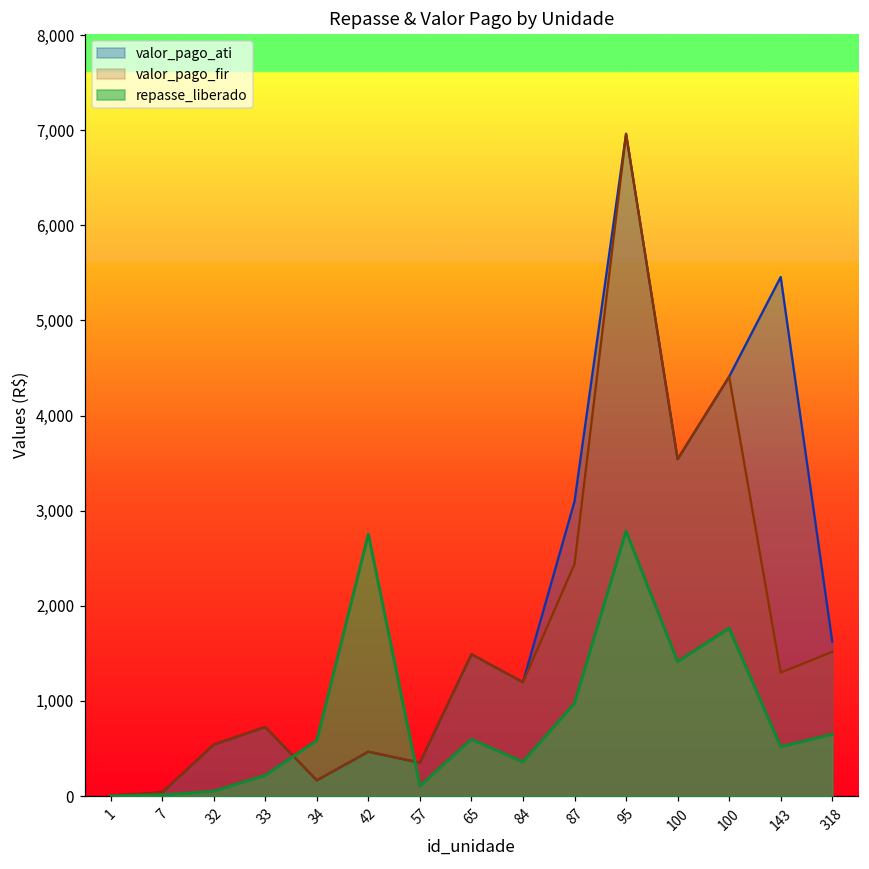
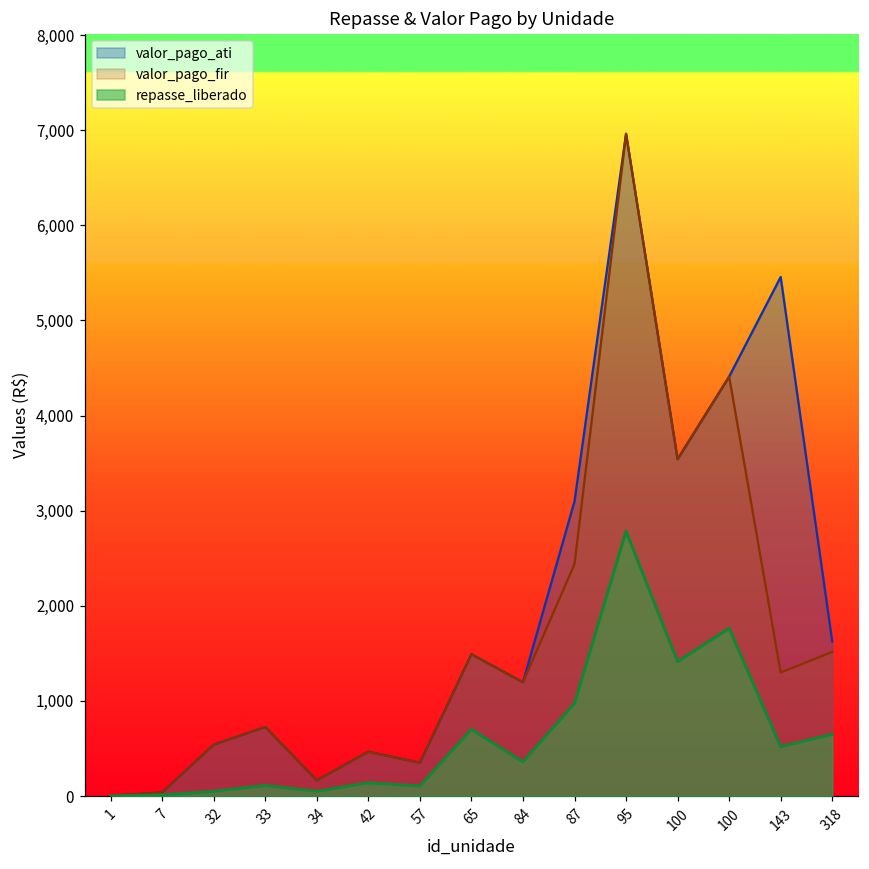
  {
    "valor_pago_ati": {
      "87": "3,100",
      "143": "5,500",
      "318": "1,600"
    },
    "valor_pago_fir": {
      "87": "2,400",
      "143": "1,300",
      "318": "1,500"
    },
    "repasse_liberado": {
      "32": "0",
-     "33": "200",
-     "34": "600",
-     "42": "2,800",
+     "33": "100",
+     "34": "0",
+     "42": "100",
      "57": "100",
-     "65": "600",
+     "65": "700",
      "84": "400",
      "87": "1,000",
      "95": "2,800",
      "143": "500",
      "318": "600"
    }
  }
